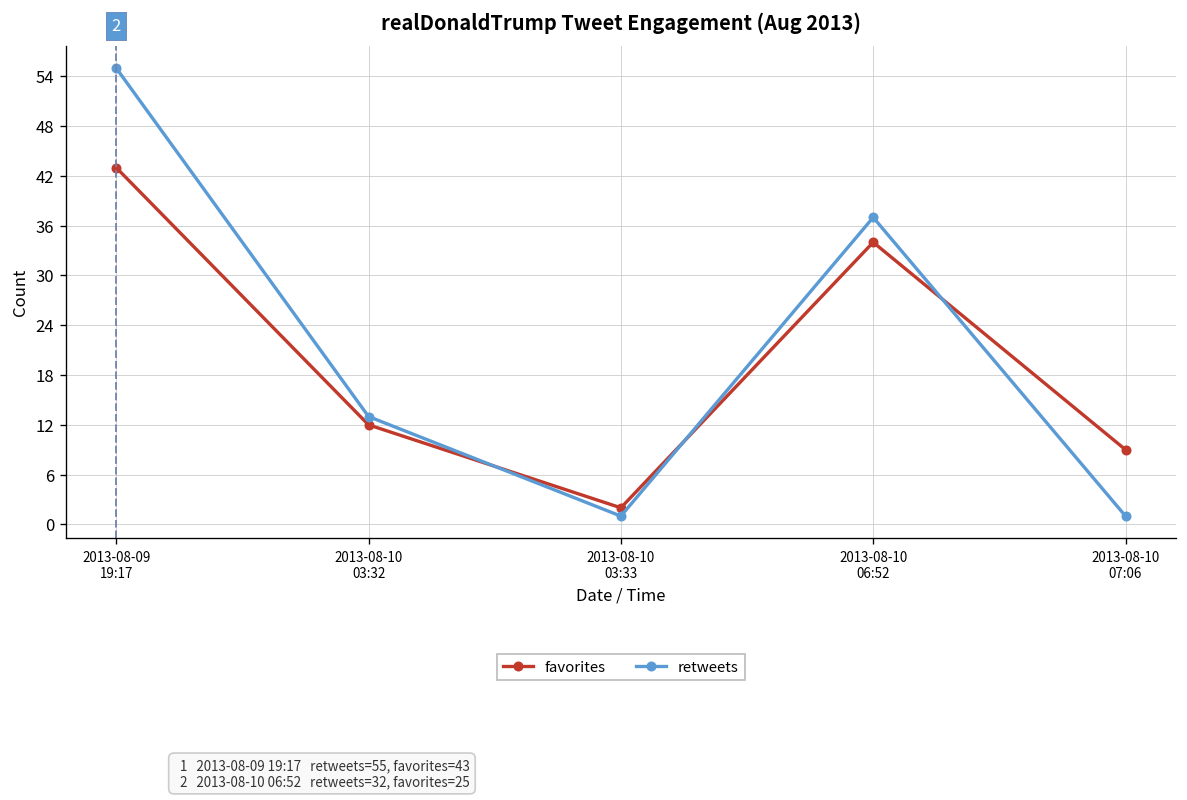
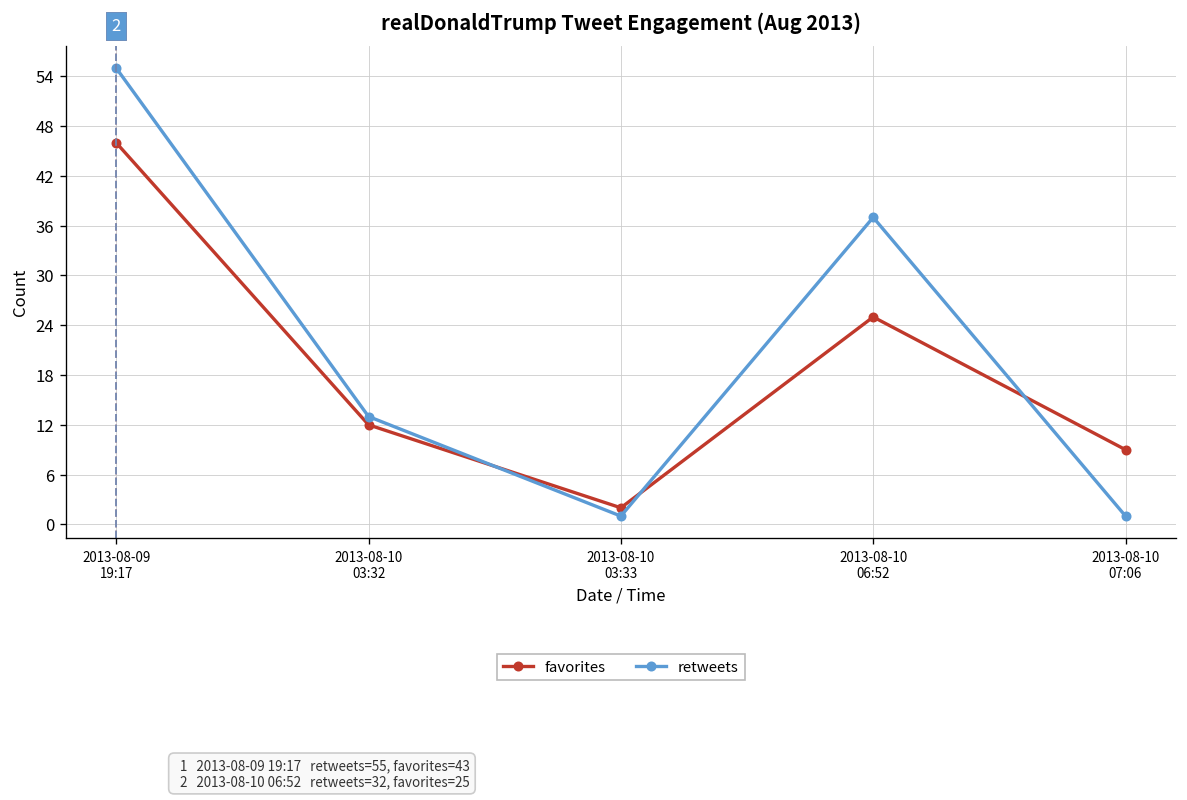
  {
    "favorites": {
-     "2013-08-09 19:17": 43,
+     "2013-08-09 19:17": 46,
      "2013-08-10 03:32": 12,
      "2013-08-10 03:33": 2,
-     "2013-08-10 06:52": 34,
+     "2013-08-10 06:52": 25,
      "2013-08-10 07:06": 9
    },
    "retweets": {
      "2013-08-09 19:17": 55,
      "2013-08-10 03:32": 13,
      "2013-08-10 03:33": 1,
      "2013-08-10 06:52": 37,
      "2013-08-10 07:06": 1
    }
  }
